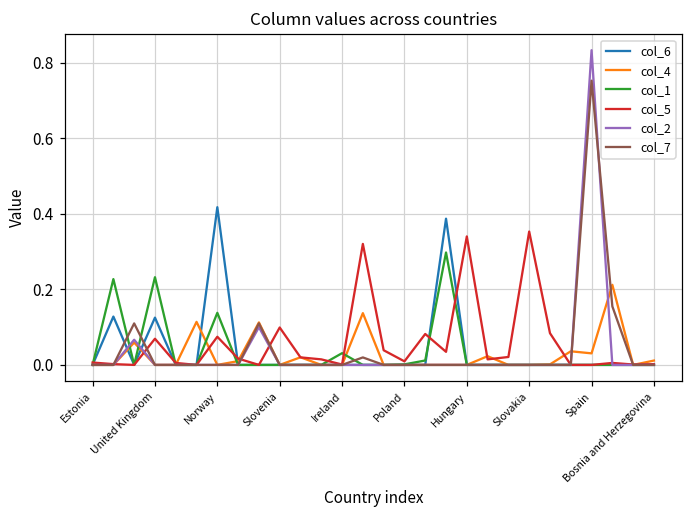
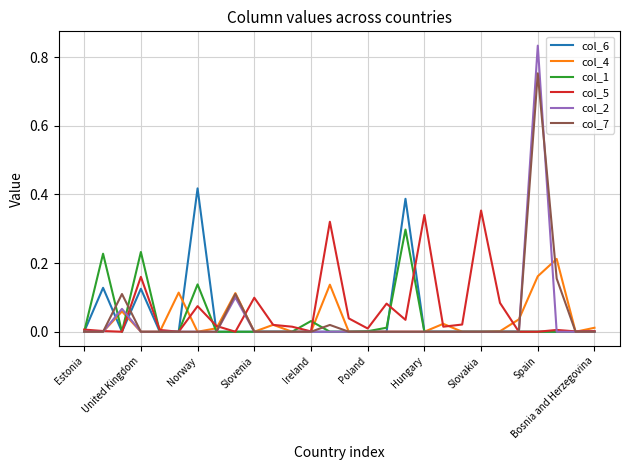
  {
    "col_6": {
      "United Kingdom": 0.13,
      "Norway": 0.42
    },
    "col_4": {
-     "Spain": 0.03,
+     "Spain": 0.16,
      "Bosnia and Herzegovina": 0.01
    },
    "col_1": {
      "United Kingdom": 0.23,
      "Norway": 0.14,
      "Ireland": 0.03
    },
    "col_5": {
-     "United Kingdom": 0.07,
+     "United Kingdom": 0.16,
      "Norway": 0.07,
      "Slovenia": 0.10,
      "Poland": 0.01,
      "Hungary": 0.34,
      "Slovakia": 0.35
    },
    "col_2": {
      "Spain": 0.83
    },
    "col_7": {
      "Spain": 0.75
    }
  }
